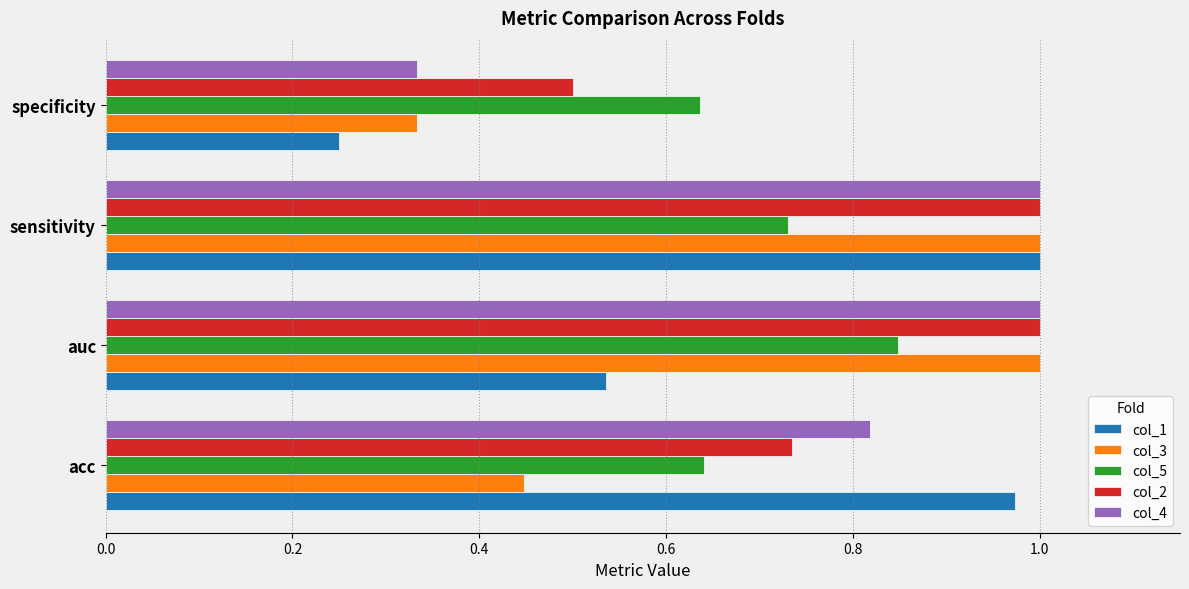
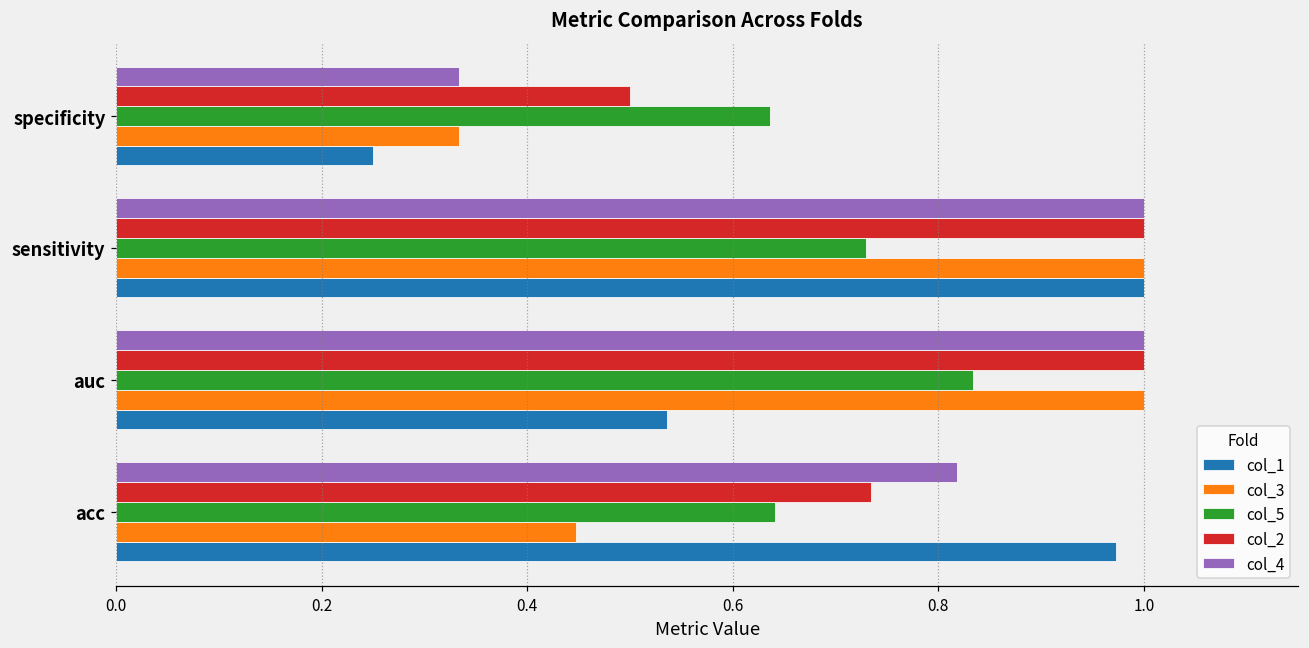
  {
    "col_1": {
      "specificity": 0.25,
      "sensitivity": 1.00,
      "auc": 0.54,
      "acc": 0.97
    },
    "col_3": {
      "specificity": 0.33,
      "sensitivity": 1.00,
      "auc": 1.00,
      "acc": 0.45
    },
    "col_5": {
      "specificity": 0.64,
      "sensitivity": 0.73,
-     "auc": 0.85,
+     "auc": 0.83,
      "acc": 0.64
    },
    "col_2": {
      "specificity": 0.50,
      "sensitivity": 1.00,
      "auc": 1.00,
      "acc": 0.73
    },
    "col_4": {
      "specificity": 0.33,
      "sensitivity": 1.00,
      "auc": 1.00,
      "acc": 0.82
    }
  }
